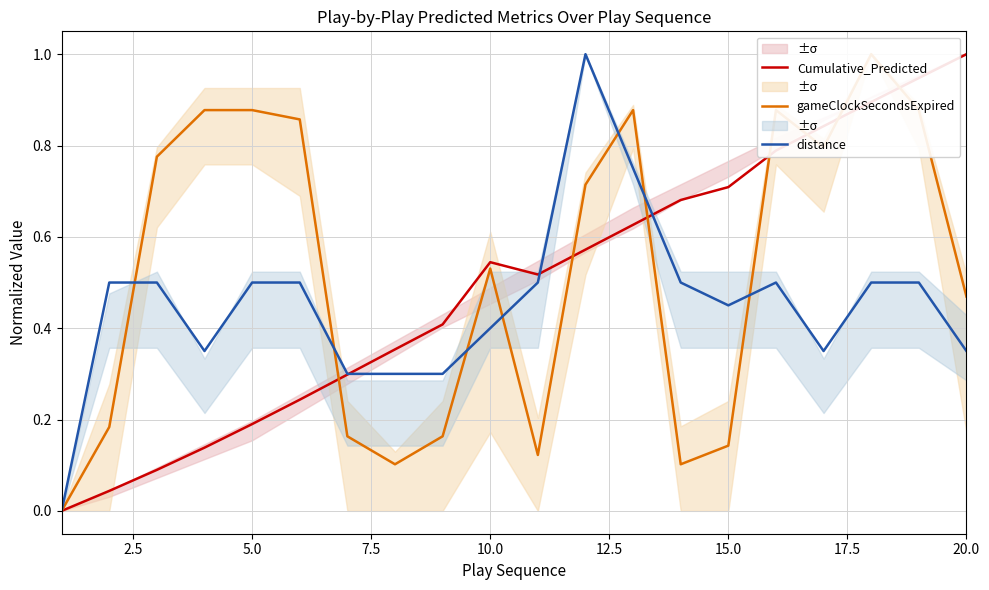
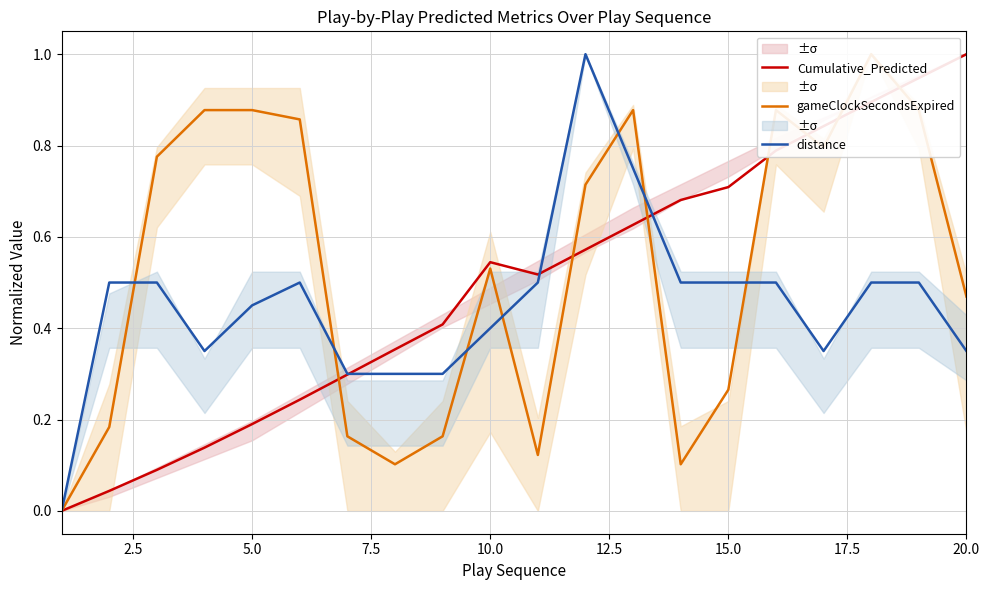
  {
    "Cumulative_Predicted": {
      "5.0": 0.19,
      "10.0": 0.54,
      "15.0": 0.71
    },
    "gameClockSecondsExpired": {
      "5.0": 0.88,
      "10.0": 0.53,
-     "15.0": 0.14,
+     "15.0": 0.27,
      "20.0": 0.47
    },
    "distance": {
-     "5.0": 0.50,
+     "5.0": 0.45,
      "10.0": 0.40,
-     "15.0": 0.45,
+     "15.0": 0.50,
      "20.0": 0.35
    }
  }
